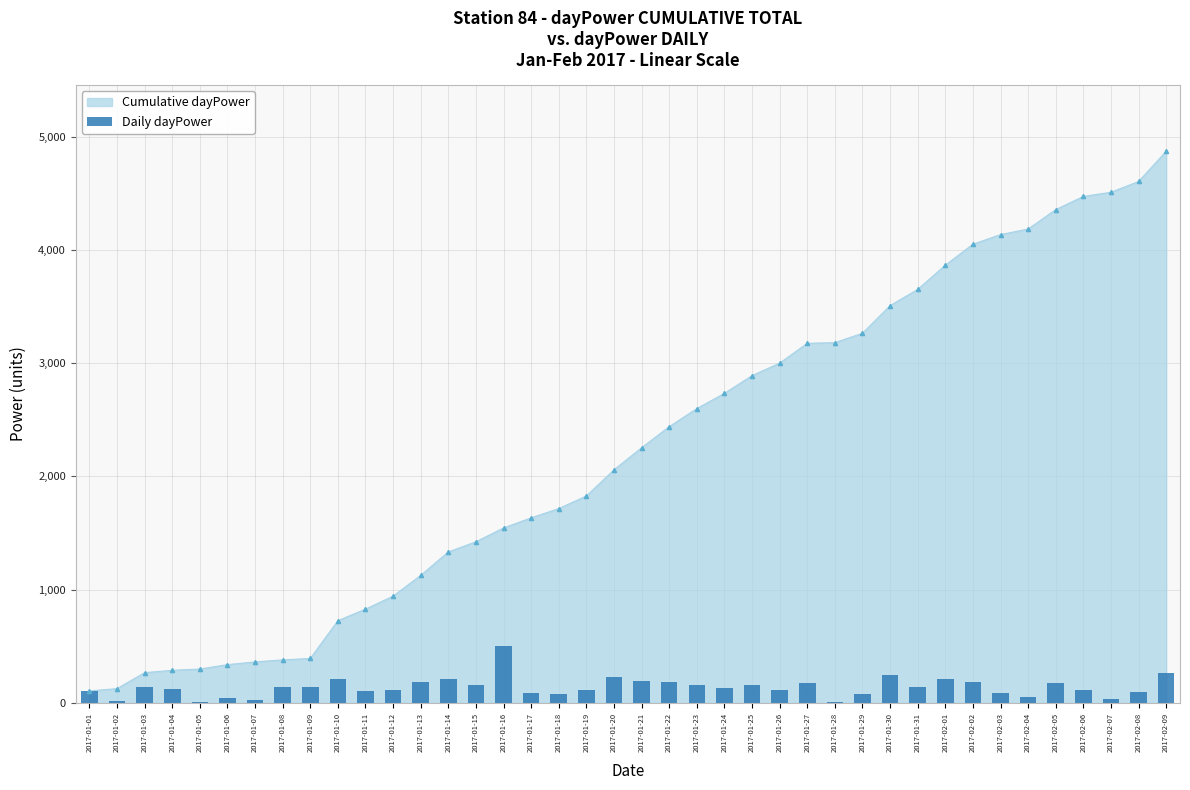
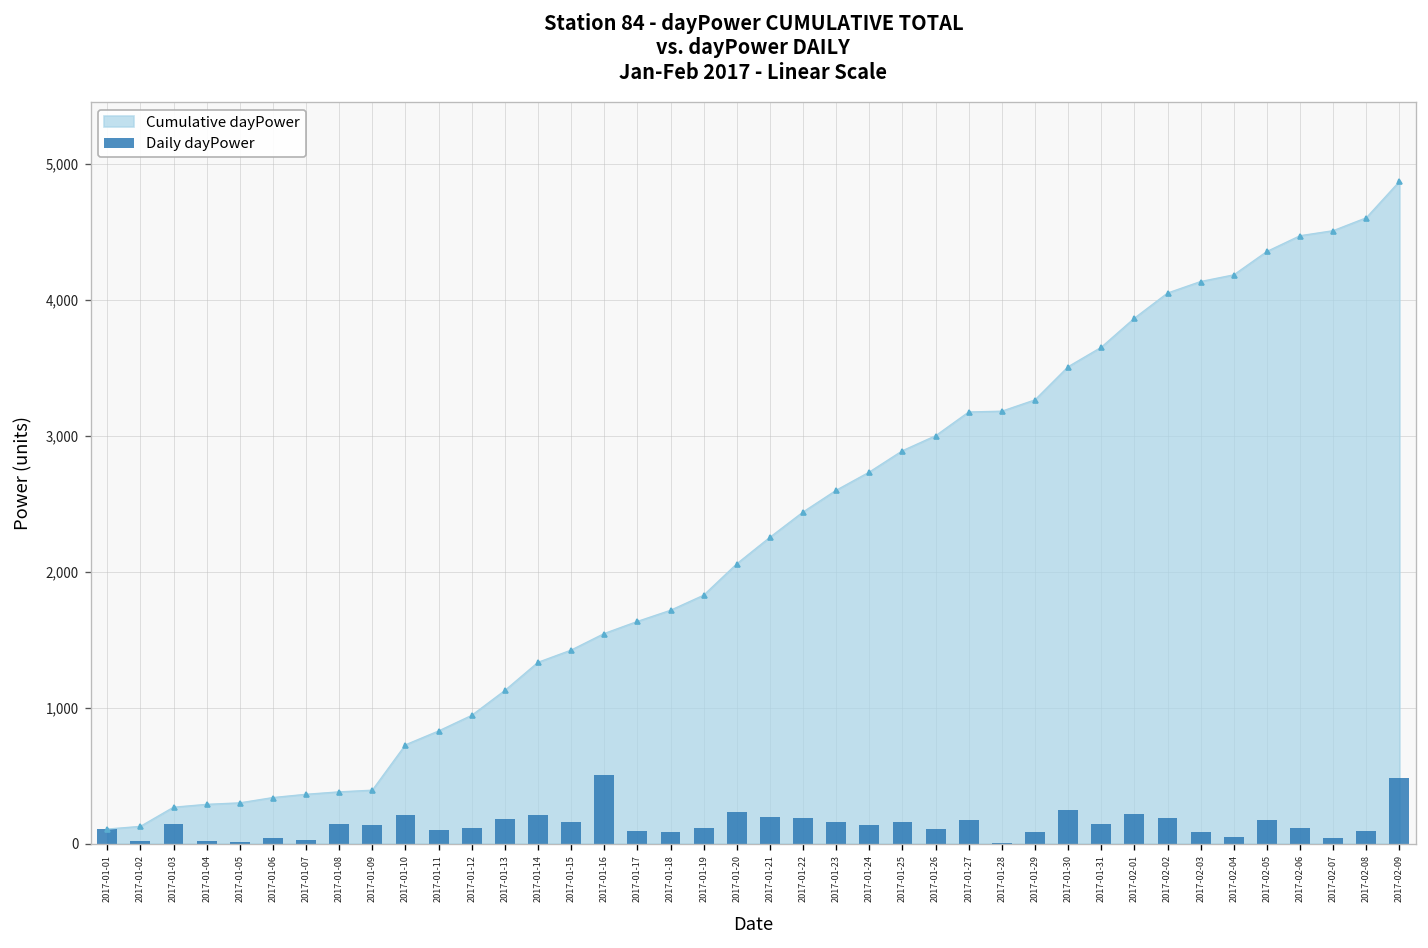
  {
    "Cumulative dayPower": {
      "2017-01-01": "110",
      "2017-01-02": "130",
      "2017-01-03": "270",
      "2017-01-04": "290",
      "2017-01-05": "300",
      "2017-01-06": "340",
      "2017-01-07": "360",
      "2017-01-08": "380",
      "2017-01-09": "390",
      "2017-01-10": "730",
      "2017-01-11": "830",
      "2017-01-12": "940",
      "2017-01-13": "1,130",
      "2017-01-14": "1,330",
      "2017-01-15": "1,420",
      "2017-01-16": "1,550",
      "2017-01-17": "1,630",
      "2017-01-18": "1,720",
      "2017-01-19": "1,830",
      "2017-01-20": "2,060",
      "2017-01-21": "2,250",
      "2017-01-22": "2,440",
      "2017-01-23": "2,600",
      "2017-01-24": "2,730",
      "2017-01-25": "2,890",
      "2017-01-26": "3,000",
      "2017-01-27": "3,180",
      "2017-01-28": "3,180",
      "2017-01-29": "3,260",
      "2017-01-30": "3,510",
      "2017-01-31": "3,650",
      "2017-02-01": "3,870",
      "2017-02-02": "4,050",
      "2017-02-03": "4,140",
      "2017-02-04": "4,180",
      "2017-02-05": "4,360",
      "2017-02-06": "4,470",
      "2017-02-07": "4,510",
      "2017-02-08": "4,600",
      "2017-02-09": "4,870"
    },
    "Daily dayPower": {
      "2017-01-01": "110",
      "2017-01-03": "140",
-     "2017-01-04": "120",
+     "2017-01-04": "20",
      "2017-01-06": "40",
      "2017-01-07": "20",
      "2017-01-08": "140",
      "2017-01-09": "140",
      "2017-01-10": "210",
      "2017-01-11": "100",
      "2017-01-12": "120",
      "2017-01-13": "180",
      "2017-01-14": "210",
      "2017-01-15": "160",
      "2017-01-16": "500",
      "2017-01-17": "90",
      "2017-01-18": "80",
      "2017-01-19": "110",
      "2017-01-20": "230",
      "2017-01-21": "200",
      "2017-01-22": "190",
      "2017-01-23": "160",
      "2017-01-24": "130",
      "2017-01-25": "160",
      "2017-01-26": "110",
      "2017-01-27": "180",
      "2017-01-29": "80",
      "2017-01-30": "240",
      "2017-01-31": "140",
      "2017-02-01": "210",
      "2017-02-02": "190",
      "2017-02-03": "90",
      "2017-02-04": "50",
      "2017-02-05": "170",
      "2017-02-06": "120",
      "2017-02-07": "40",
      "2017-02-08": "100",
-     "2017-02-09": "270"
+     "2017-02-09": "480"
    }
  }
